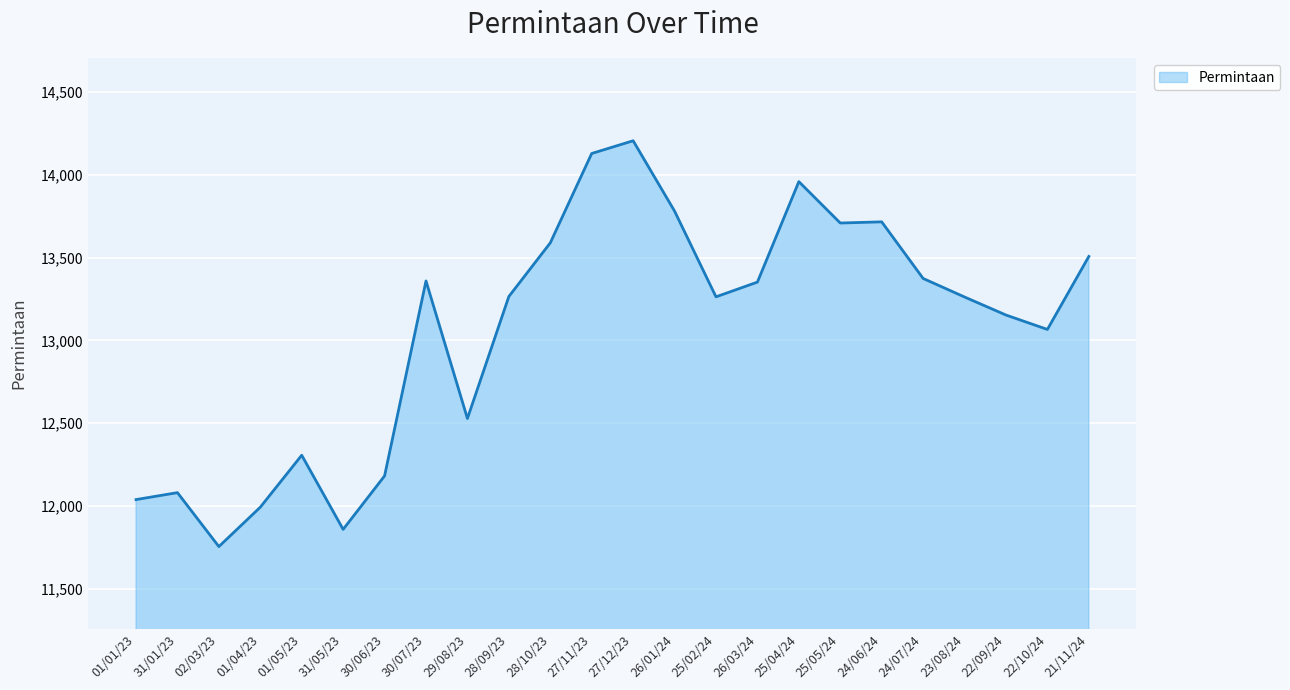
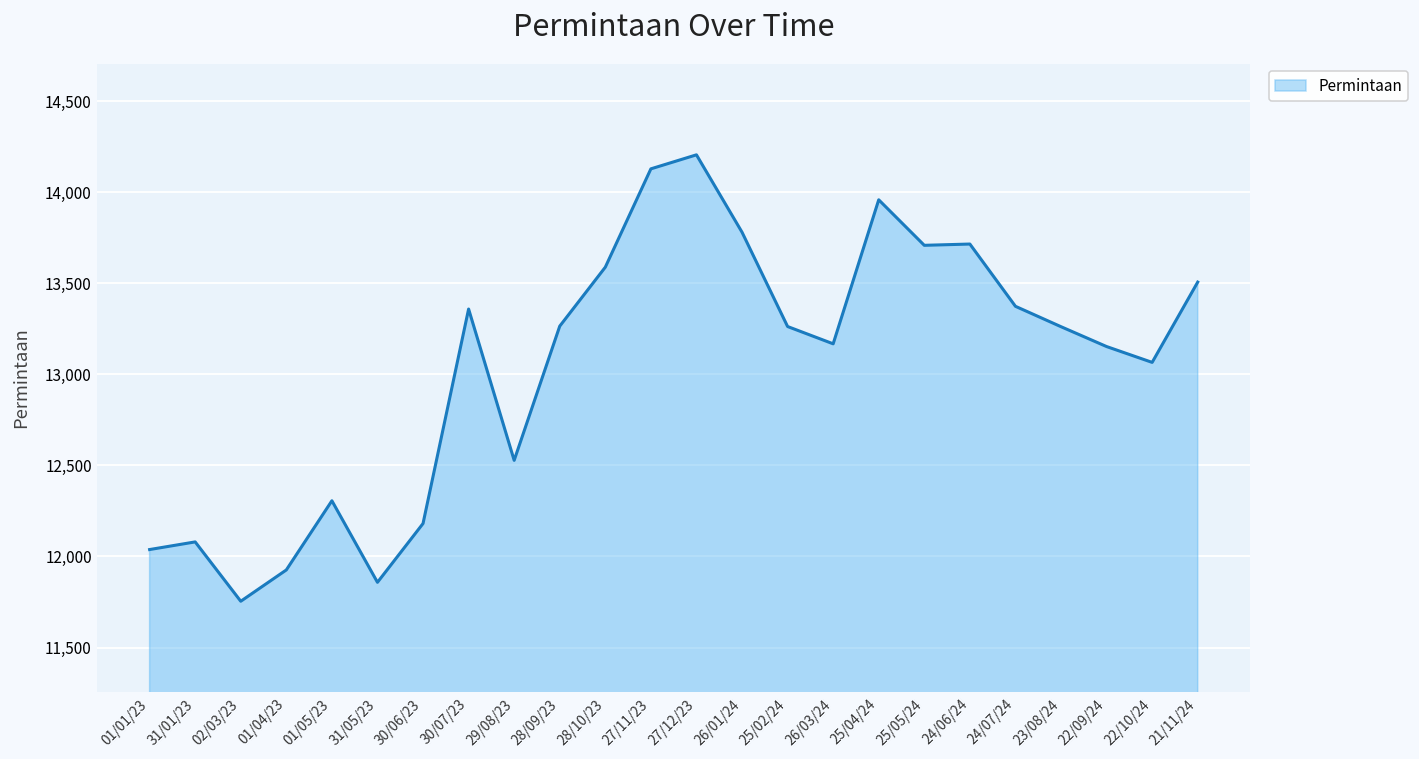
  {
    "01/01/23": "12,040",
    "31/01/23": "12,080",
    "02/03/23": "11,750",
-   "01/04/23": "11,990",
+   "01/04/23": "11,930",
    "01/05/23": "12,310",
    "31/05/23": "11,860",
    "30/06/23": "12,180",
    "30/07/23": "13,360",
    "29/08/23": "12,530",
    "28/09/23": "13,270",
    "28/10/23": "13,590",
    "27/11/23": "14,130",
    "27/12/23": "14,210",
    "26/01/24": "13,780",
    "25/02/24": "13,260",
-   "26/03/24": "13,350",
+   "26/03/24": "13,170",
    "25/04/24": "13,960",
    "25/05/24": "13,710",
    "24/06/24": "13,720",
    "24/07/24": "13,370",
    "23/08/24": "13,260",
    "22/09/24": "13,150",
    "22/10/24": "13,070",
    "21/11/24": "13,510"
  }
